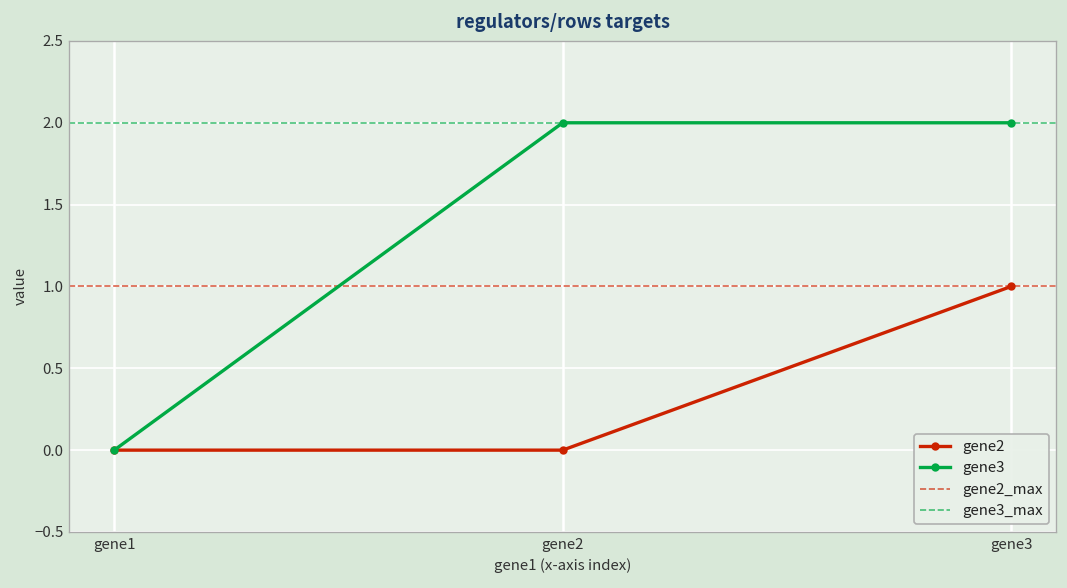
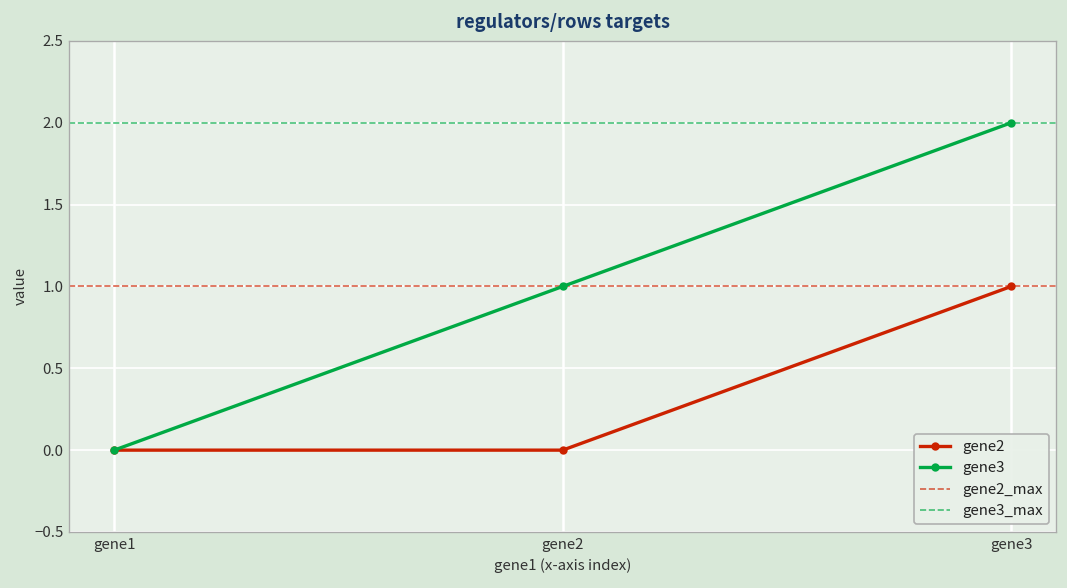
  {
    "gene2": {
      "gene2": 0,
      "gene3": 1
    },
    "gene3": {
-     "gene2": 2,
+     "gene2": 1,
      "gene3": 2
    }
  }
